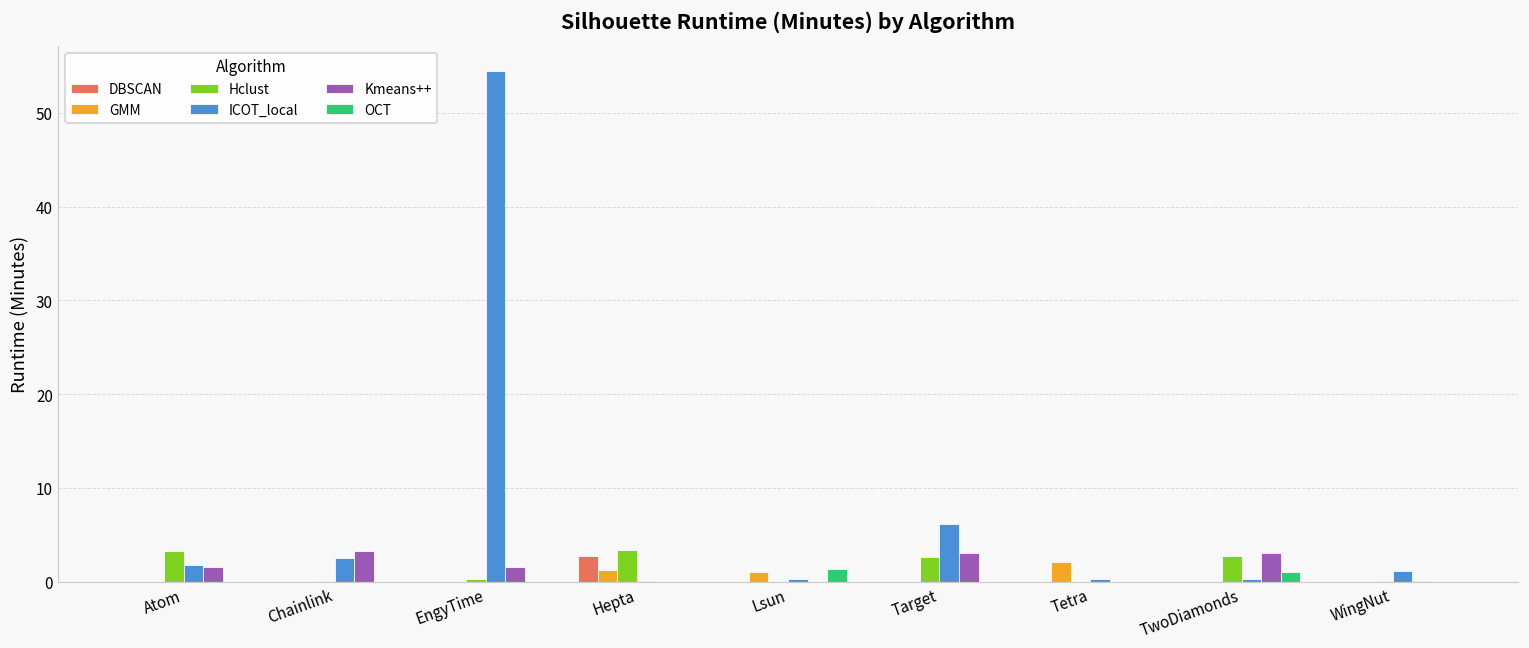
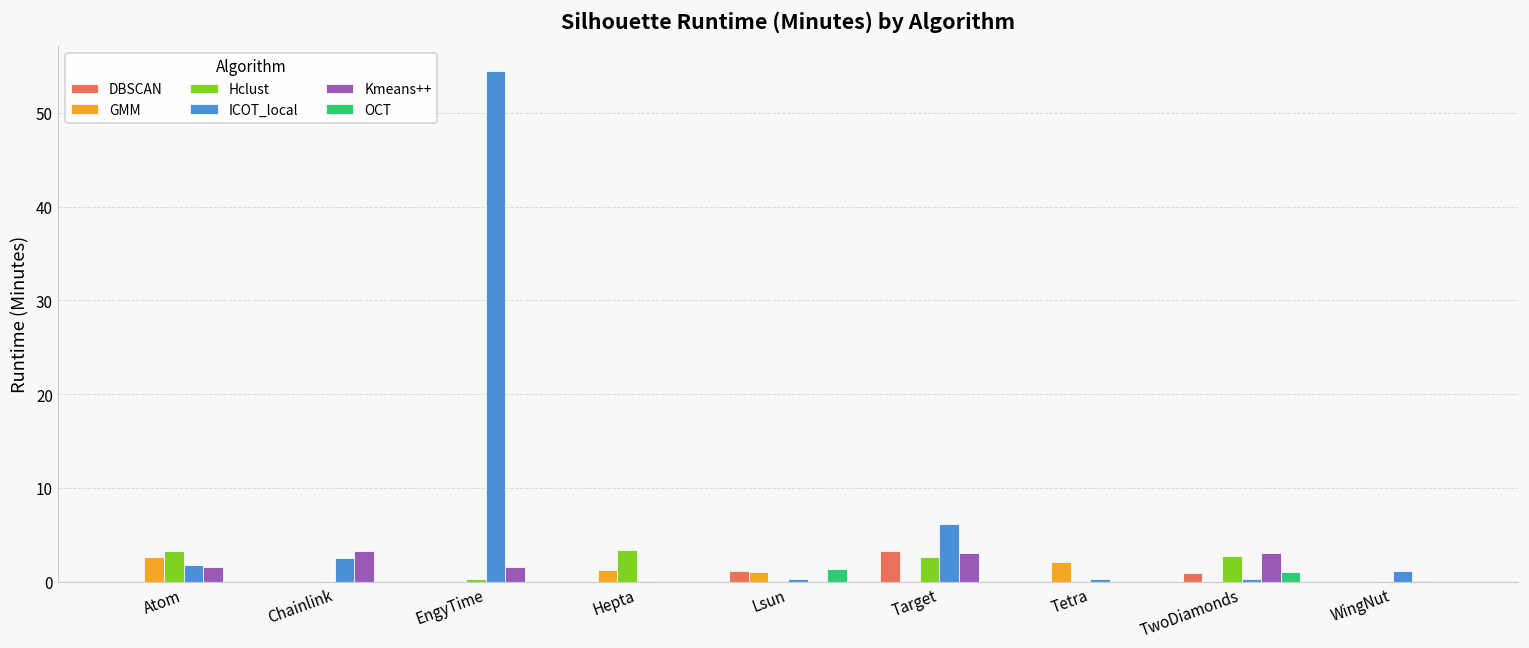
  {
    "DBSCAN": {
-     "Hepta": 3,
-     "Lsun": 0,
-     "Target": 0,
-     "TwoDiamonds": 0
+     "Hepta": 0,
+     "Lsun": 1,
+     "Target": 3,
+     "TwoDiamonds": 1
    },
    "GMM": {
-     "Atom": 0,
+     "Atom": 3,
      "Hepta": 1,
      "Lsun": 1,
      "Tetra": 2
    },
    "Hclust": {
      "Atom": 3,
      "Hepta": 3,
      "Target": 3,
      "TwoDiamonds": 3
    },
    "ICOT_local": {
      "Atom": 2,
      "Chainlink": 3,
      "EngyTime": 54,
      "Lsun": 0,
      "Target": 6,
      "TwoDiamonds": 0,
      "WingNut": 1
    },
    "Kmeans++": {
      "Atom": 2,
      "Chainlink": 3,
      "EngyTime": 2,
      "Target": 3,
      "TwoDiamonds": 3
    },
    "OCT": {
      "Lsun": 1,
      "TwoDiamonds": 1
    }
  }
